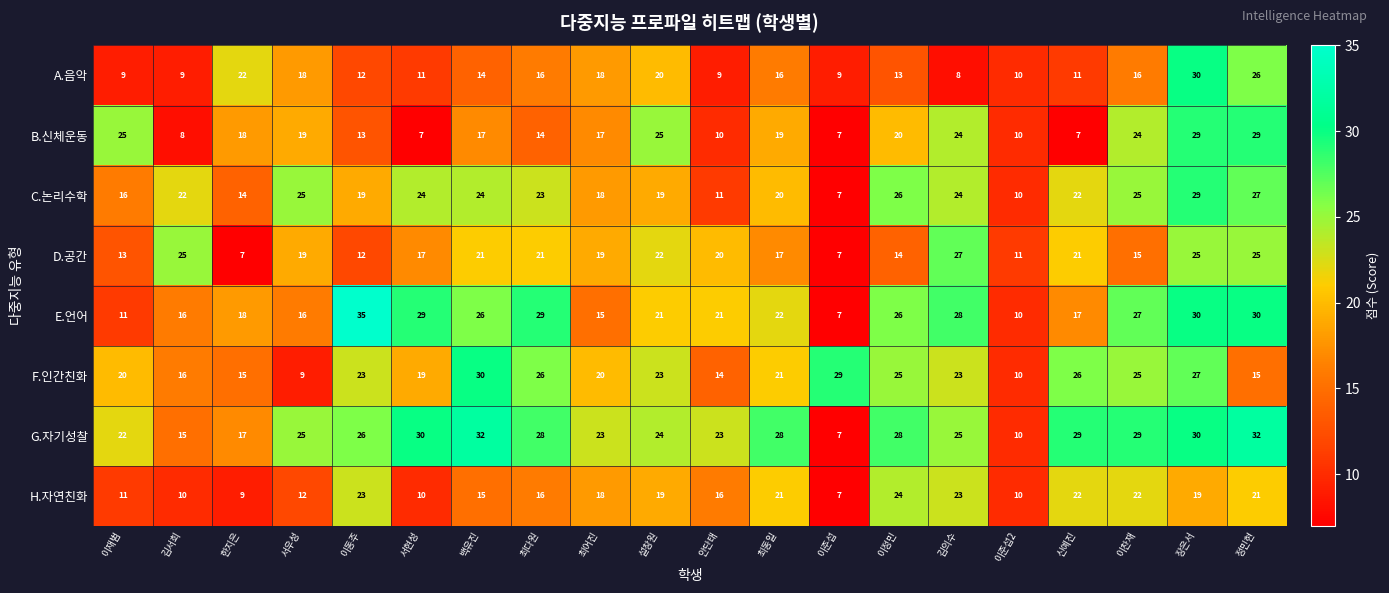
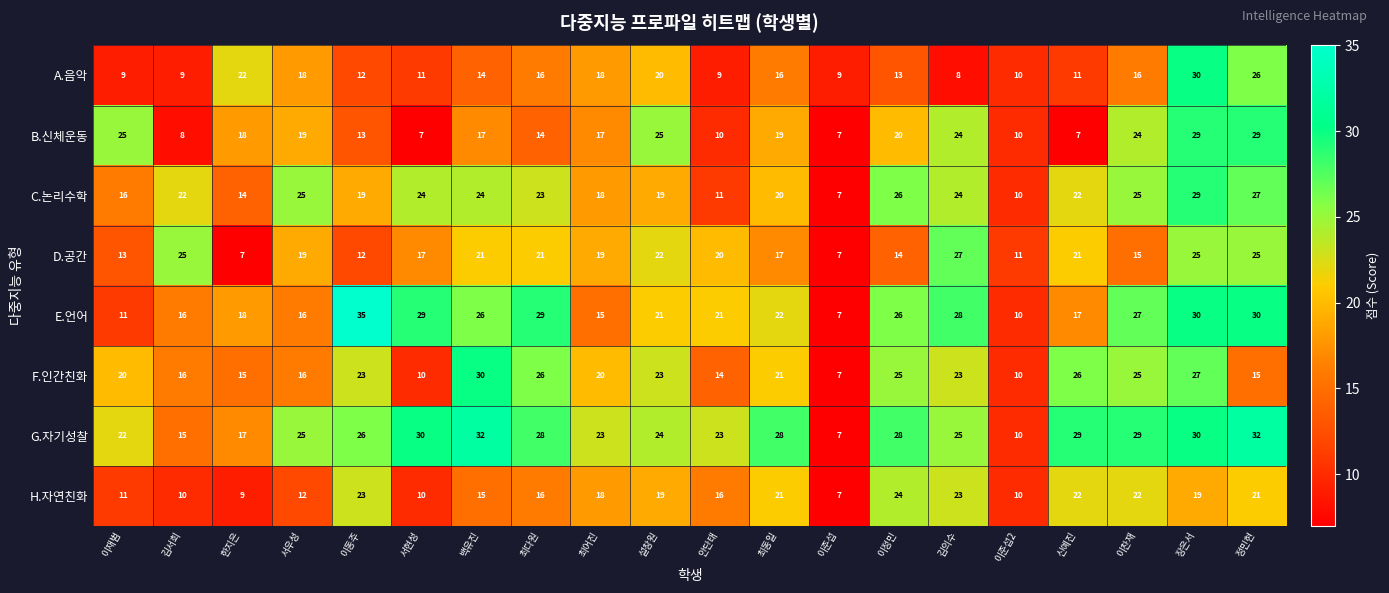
  {
    "A.음악": {
      "이재범": 9,
      "김서희": 9,
      "한지은": 22,
      "서우성": 18,
      "이동주": 12,
      "서현성": 11,
      "백유진": 14,
      "최다원": 16,
      "최어진": 18,
      "설창원": 20,
      "안단태": 9,
      "최동일": 16,
      "이준섭": 9,
      "이정민": 13,
      "김의수": 8,
      "이준섭2": 10,
      "신예진": 11,
      "이찬재": 16,
      "장은서": 30,
      "정민현": 26
    },
    "B.신체운동": {
      "이재범": 25,
      "김서희": 8,
      "한지은": 18,
      "서우성": 19,
      "이동주": 13,
      "서현성": 7,
      "백유진": 17,
      "최다원": 14,
      "최어진": 17,
      "설창원": 25,
      "안단태": 10,
      "최동일": 19,
      "이준섭": 7,
      "이정민": 20,
      "김의수": 24,
      "이준섭2": 10,
      "신예진": 7,
      "이찬재": 24,
      "장은서": 29,
      "정민현": 29
    },
    "C.논리수학": {
      "이재범": 16,
      "김서희": 22,
      "한지은": 14,
      "서우성": 25,
      "이동주": 19,
      "서현성": 24,
      "백유진": 24,
      "최다원": 23,
      "최어진": 18,
      "설창원": 19,
      "안단태": 11,
      "최동일": 20,
      "이준섭": 7,
      "이정민": 26,
      "김의수": 24,
      "이준섭2": 10,
      "신예진": 22,
      "이찬재": 25,
      "장은서": 29,
      "정민현": 27
    },
    "D.공간": {
      "이재범": 13,
      "김서희": 25,
      "한지은": 7,
      "서우성": 19,
      "이동주": 12,
      "서현성": 17,
      "백유진": 21,
      "최다원": 21,
      "최어진": 19,
      "설창원": 22,
      "안단태": 20,
      "최동일": 17,
      "이준섭": 7,
      "이정민": 14,
      "김의수": 27,
      "이준섭2": 11,
      "신예진": 21,
      "이찬재": 15,
      "장은서": 25,
      "정민현": 25
    },
    "E.언어": {
      "이재범": 11,
      "김서희": 16,
      "한지은": 18,
      "서우성": 16,
      "이동주": 35,
      "서현성": 29,
      "백유진": 26,
      "최다원": 29,
      "최어진": 15,
      "설창원": 21,
      "안단태": 21,
      "최동일": 22,
      "이준섭": 7,
      "이정민": 26,
      "김의수": 28,
      "이준섭2": 10,
      "신예진": 17,
      "이찬재": 27,
      "장은서": 30,
      "정민현": 30
    },
    "F.인간친화": {
      "이재범": 20,
      "김서희": 16,
      "한지은": 15,
-     "서우성": 9,
+     "서우성": 16,
      "이동주": 23,
-     "서현성": 19,
+     "서현성": 10,
      "백유진": 30,
      "최다원": 26,
      "최어진": 20,
      "설창원": 23,
      "안단태": 14,
      "최동일": 21,
-     "이준섭": 29,
+     "이준섭": 7,
      "이정민": 25,
      "김의수": 23,
      "이준섭2": 10,
      "신예진": 26,
      "이찬재": 25,
      "장은서": 27,
      "정민현": 15
    },
    "G.자기성찰": {
      "이재범": 22,
      "김서희": 15,
      "한지은": 17,
      "서우성": 25,
      "이동주": 26,
      "서현성": 30,
      "백유진": 32,
      "최다원": 28,
      "최어진": 23,
      "설창원": 24,
      "안단태": 23,
      "최동일": 28,
      "이준섭": 7,
      "이정민": 28,
      "김의수": 25,
      "이준섭2": 10,
      "신예진": 29,
      "이찬재": 29,
      "장은서": 30,
      "정민현": 32
    },
    "H.자연친화": {
      "이재범": 11,
      "김서희": 10,
      "한지은": 9,
      "서우성": 12,
      "이동주": 23,
      "서현성": 10,
      "백유진": 15,
      "최다원": 16,
      "최어진": 18,
      "설창원": 19,
      "안단태": 16,
      "최동일": 21,
      "이준섭": 7,
      "이정민": 24,
      "김의수": 23,
      "이준섭2": 10,
      "신예진": 22,
      "이찬재": 22,
      "장은서": 19,
      "정민현": 21
    }
  }
